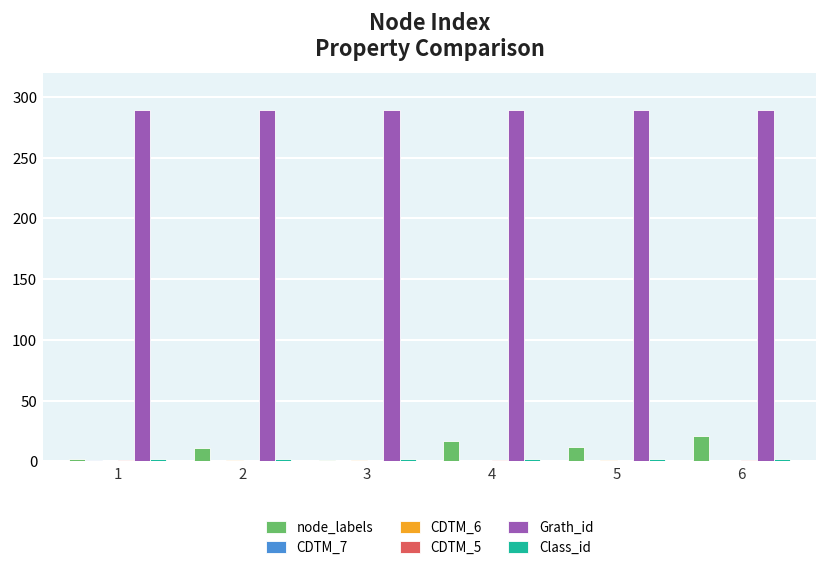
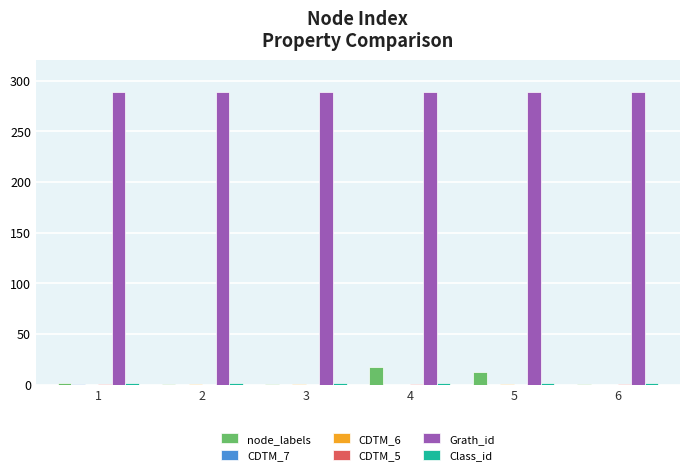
  {
    "node_labels": {
-     "2": 11,
+     "2": 1,
      "4": 17,
      "5": 12,
-     "6": 21
+     "6": 1
    },
    "CDTM_7": {
      "2": 0,
      "3": 0,
      "4": 0,
      "5": 0,
      "6": 0
    },
    "CDTM_6": {
      "1": 0,
      "4": 0,
      "6": 0
    },
    "CDTM_5": {
      "2": 0,
      "3": 0,
      "5": 0
    },
    "Grath_id": {
      "1": 289,
      "2": 289,
      "3": 289,
      "4": 289,
      "5": 289,
      "6": 289
    }
  }
